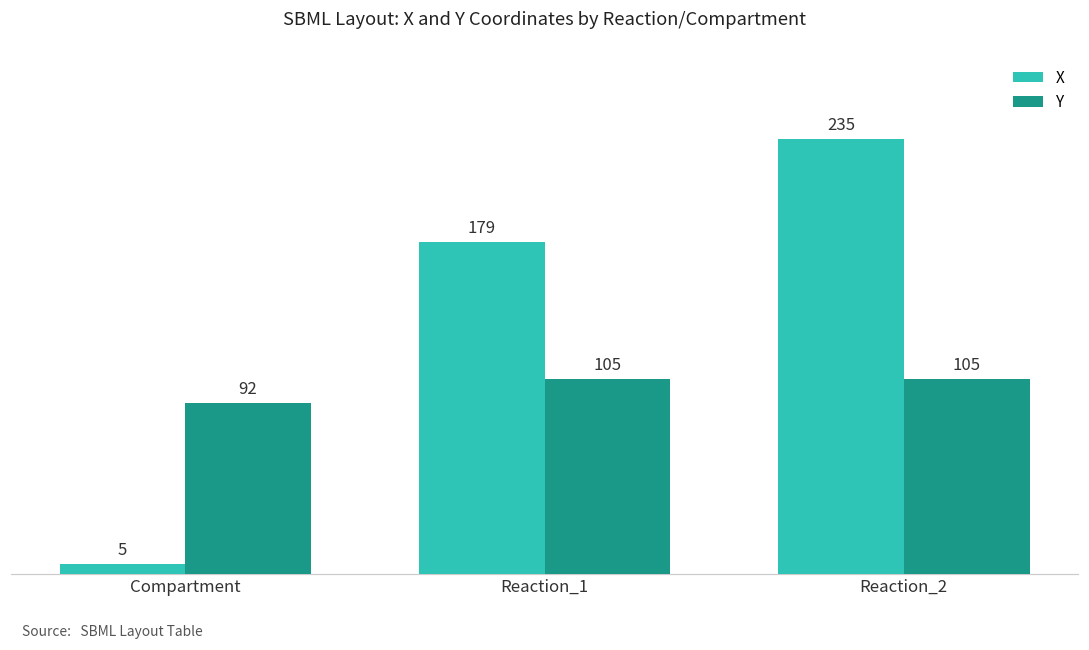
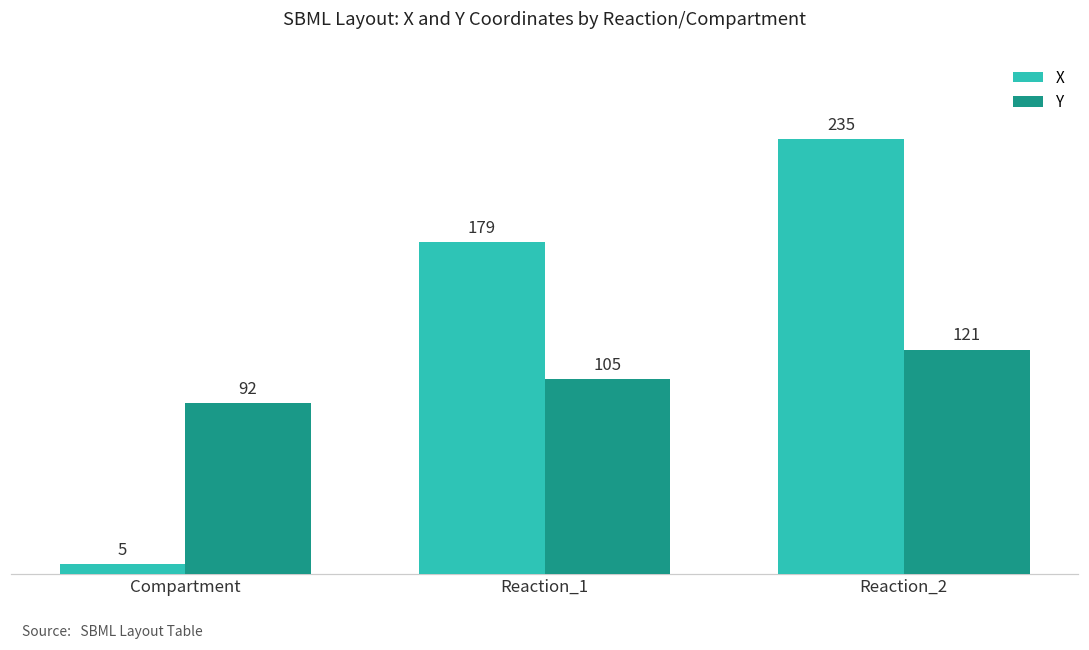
  {
    "X": {
      "Compartment": 5,
      "Reaction_1": 179,
      "Reaction_2": 235
    },
    "Y": {
      "Compartment": 92,
      "Reaction_1": 105,
-     "Reaction_2": 105
+     "Reaction_2": 121
    }
  }
